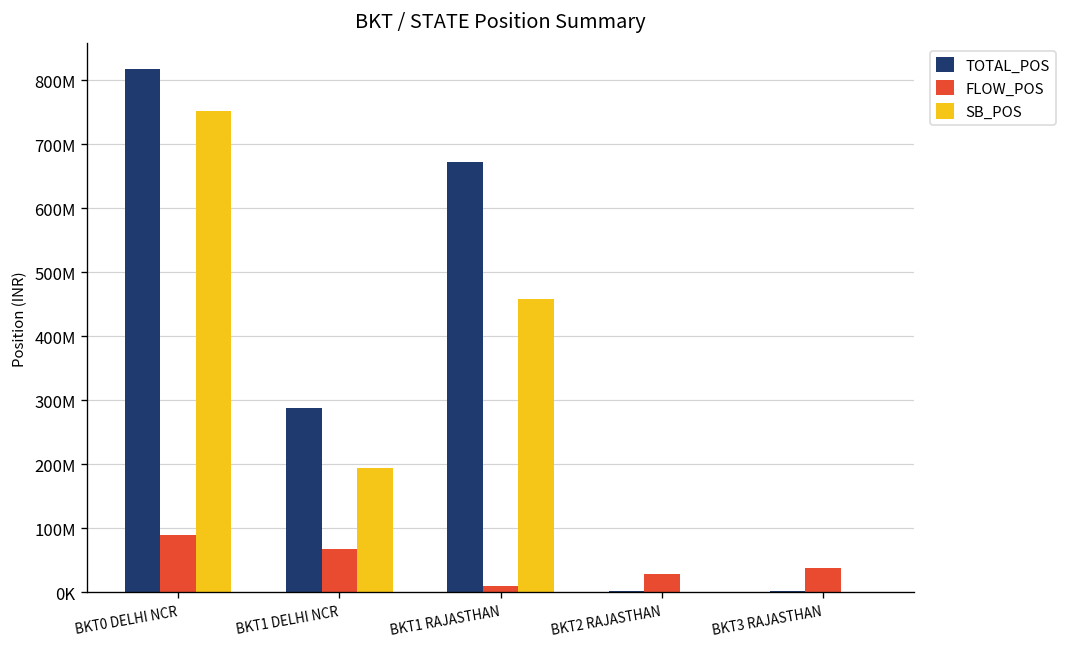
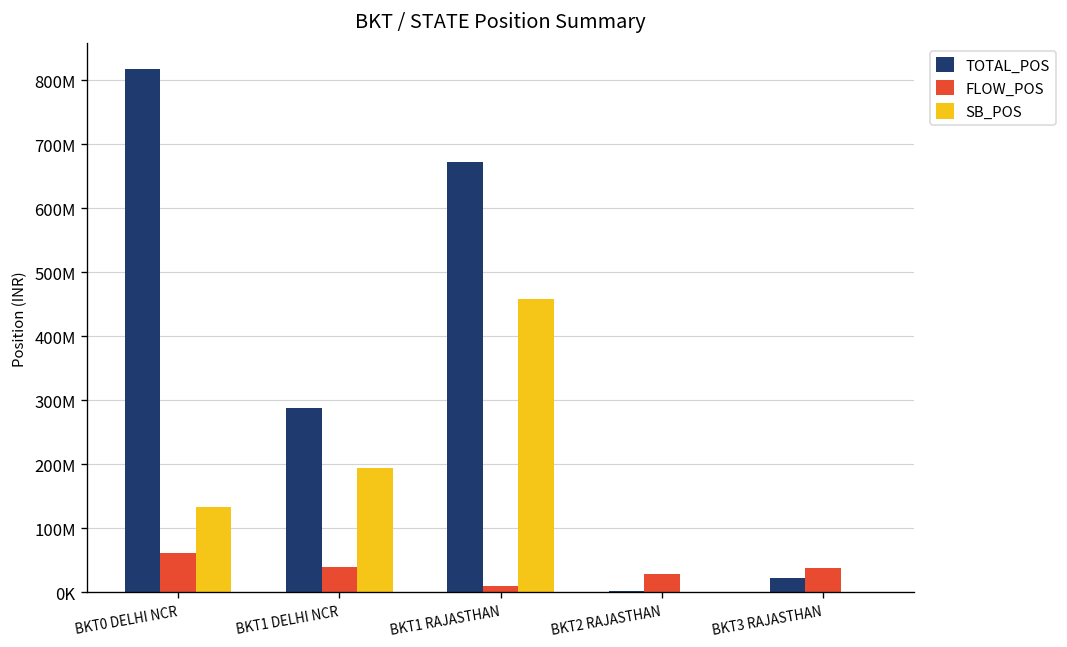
  {
    "TOTAL_POS": {
      "BKT0 DELHI NCR": 820000000,
      "BKT1 DELHI NCR": 290000000,
      "BKT1 RAJASTHAN": 670000000,
-     "BKT3 RAJASTHAN": 0
+     "BKT3 RAJASTHAN": 20000000
    },
    "FLOW_POS": {
-     "BKT0 DELHI NCR": 90000000,
-     "BKT1 DELHI NCR": 70000000,
+     "BKT0 DELHI NCR": 60000000,
+     "BKT1 DELHI NCR": 40000000,
      "BKT1 RAJASTHAN": 10000000,
      "BKT2 RAJASTHAN": 30000000,
      "BKT3 RAJASTHAN": 40000000
    },
    "SB_POS": {
-     "BKT0 DELHI NCR": 750000000,
+     "BKT0 DELHI NCR": 130000000,
      "BKT1 DELHI NCR": 190000000,
      "BKT1 RAJASTHAN": 460000000,
      "BKT2 RAJASTHAN": 0,
      "BKT3 RAJASTHAN": 0
    }
  }
